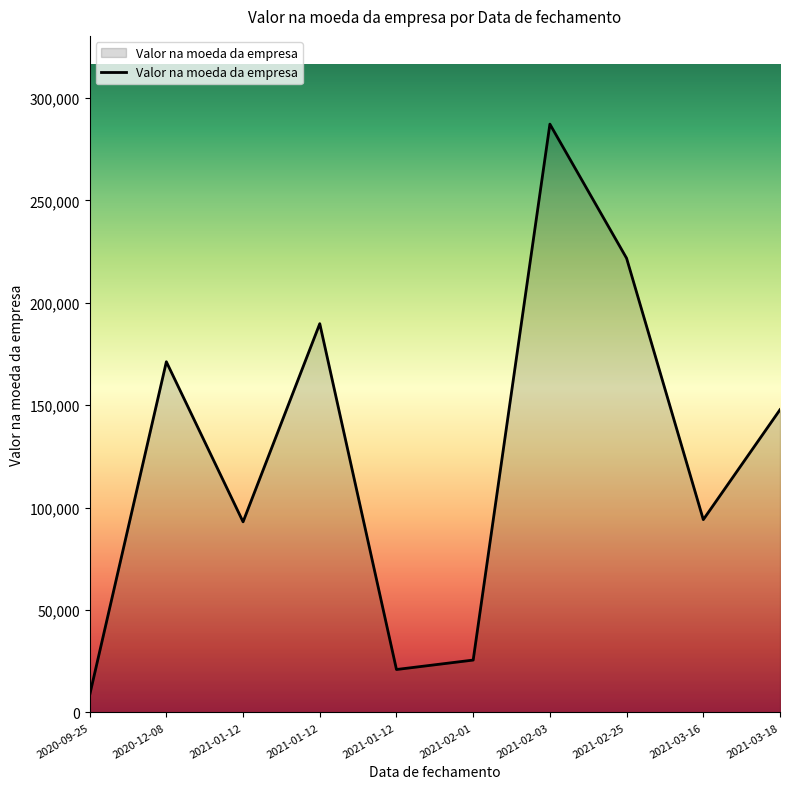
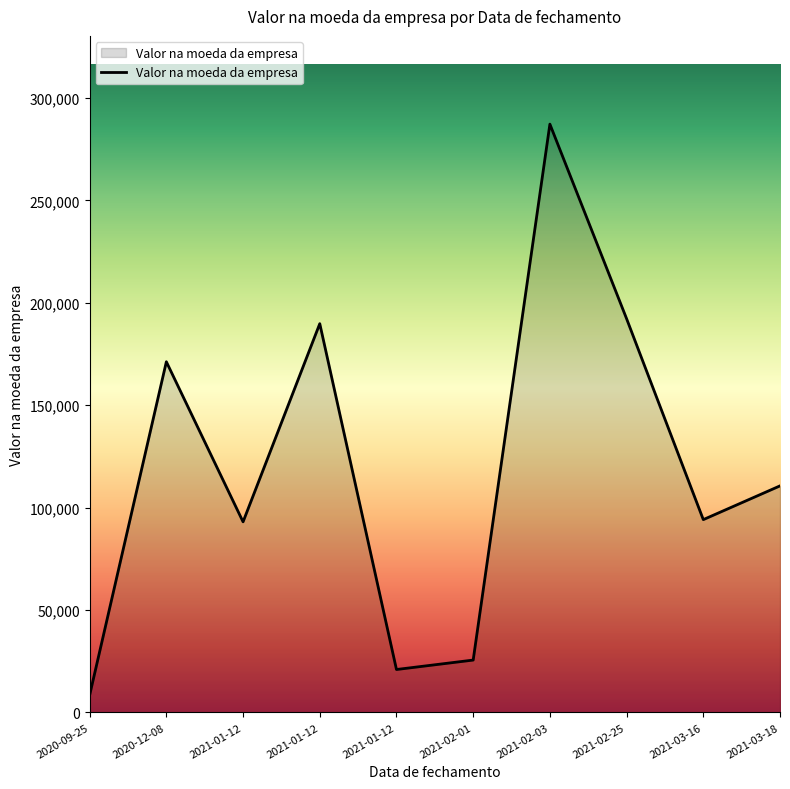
  {
    "2020-09-25": "8,000",
    "2020-12-08": "171,000",
    "2021-02-01": "26,000",
    "2021-02-03": "287,000",
-   "2021-02-25": "222,000",
+   "2021-02-25": "192,000",
    "2021-03-16": "94,000",
-   "2021-03-18": "148,000"
+   "2021-03-18": "111,000"
  }
